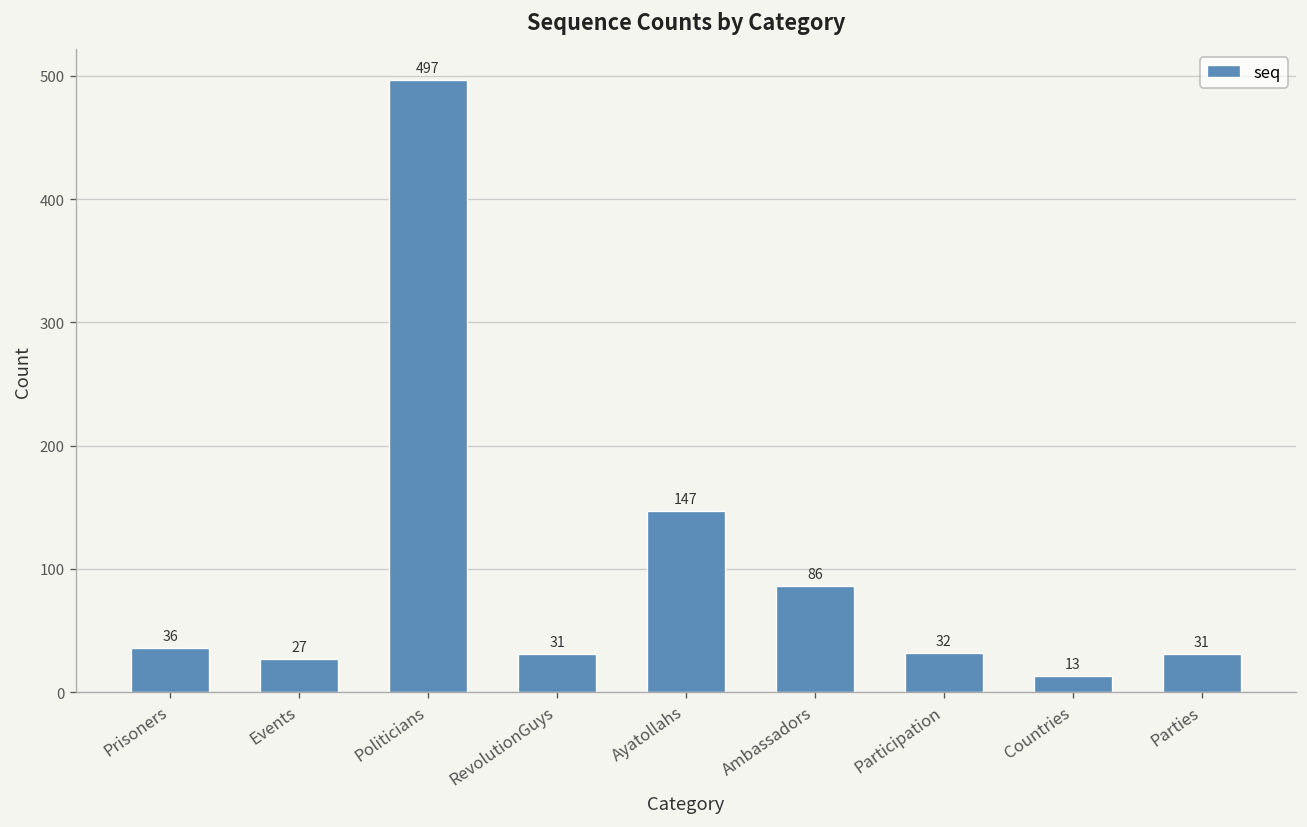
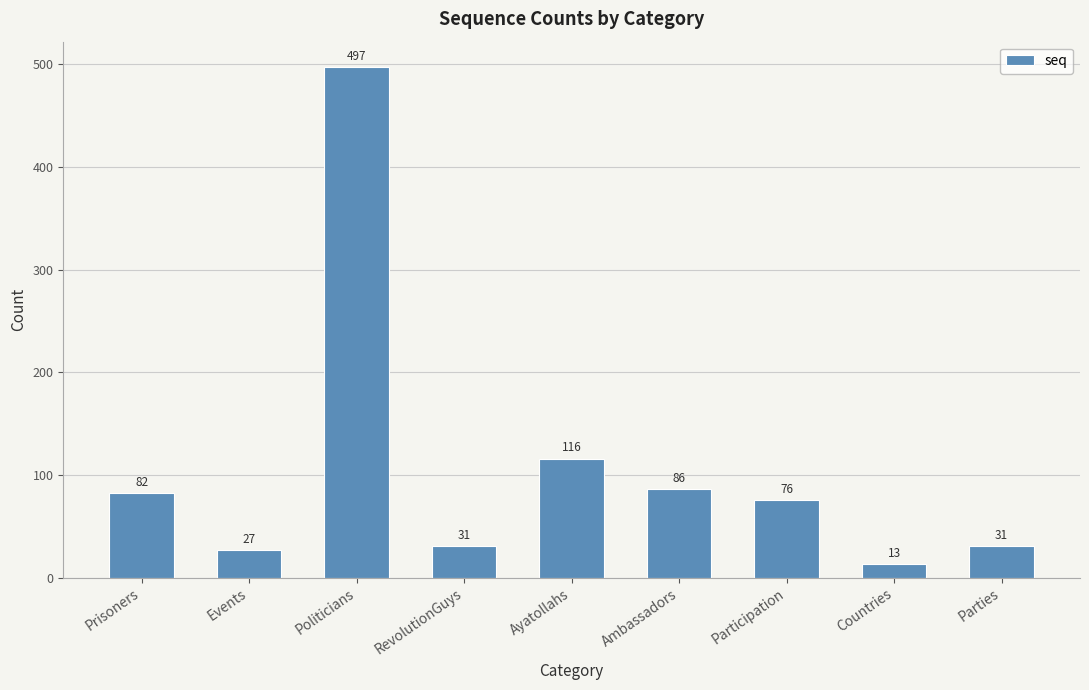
  {
-   "Prisoners": 36,
+   "Prisoners": 82,
    "Events": 27,
    "Politicians": 497,
    "RevolutionGuys": 31,
-   "Ayatollahs": 147,
+   "Ayatollahs": 116,
    "Ambassadors": 86,
-   "Participation": 32,
+   "Participation": 76,
    "Countries": 13,
    "Parties": 31
  }
